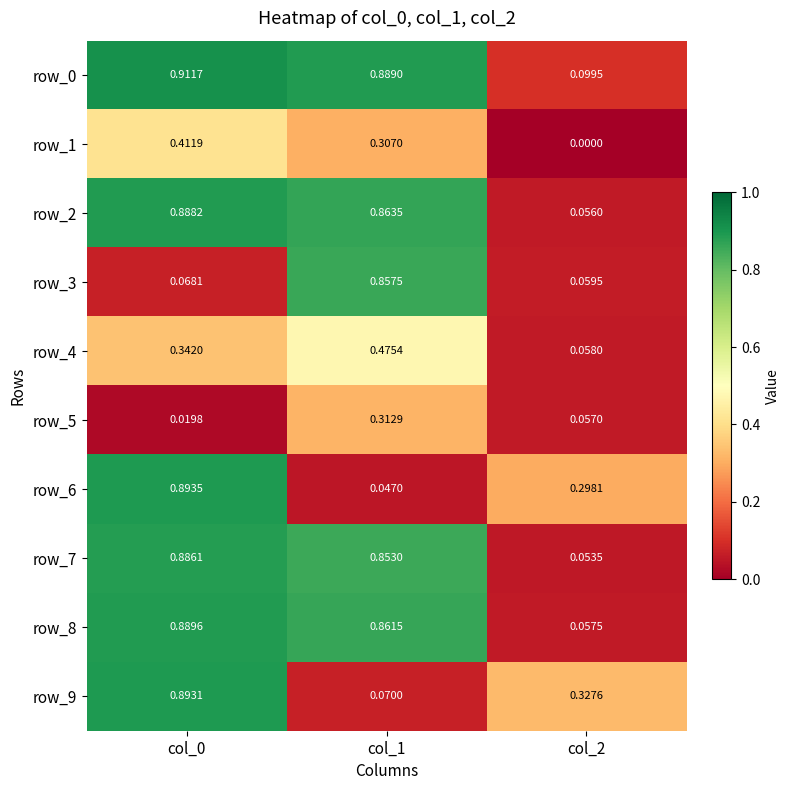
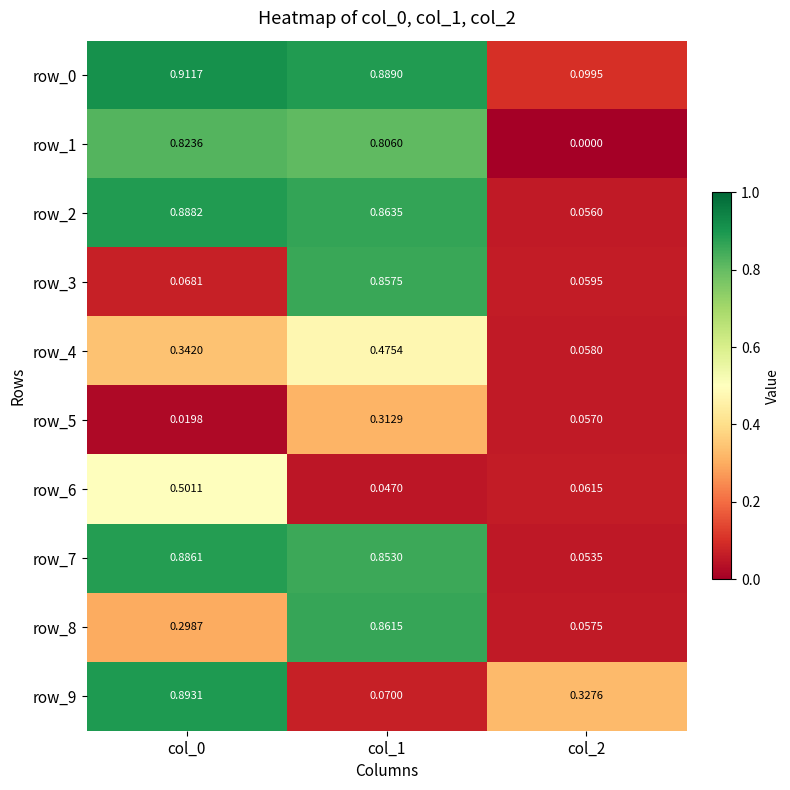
  {
    "row_0": {
      "col_0": 0.9117,
      "col_1": 0.8890,
      "col_2": 0.0995
    },
    "row_1": {
-     "col_0": 0.4119,
-     "col_1": 0.3070,
+     "col_0": 0.8236,
+     "col_1": 0.8060,
      "col_2": 0.0000
    },
    "row_2": {
      "col_0": 0.8882,
      "col_1": 0.8635,
      "col_2": 0.0560
    },
    "row_3": {
      "col_0": 0.0681,
      "col_1": 0.8575,
      "col_2": 0.0595
    },
    "row_4": {
      "col_0": 0.3420,
      "col_1": 0.4754,
      "col_2": 0.0580
    },
    "row_5": {
      "col_0": 0.0198,
      "col_1": 0.3129,
      "col_2": 0.0570
    },
    "row_6": {
-     "col_0": 0.8935,
+     "col_0": 0.5011,
      "col_1": 0.0470,
-     "col_2": 0.2981
+     "col_2": 0.0615
    },
    "row_7": {
      "col_0": 0.8861,
      "col_1": 0.8530,
      "col_2": 0.0535
    },
    "row_8": {
-     "col_0": 0.8896,
+     "col_0": 0.2987,
      "col_1": 0.8615,
      "col_2": 0.0575
    },
    "row_9": {
      "col_0": 0.8931,
      "col_1": 0.0700,
      "col_2": 0.3276
    }
  }
